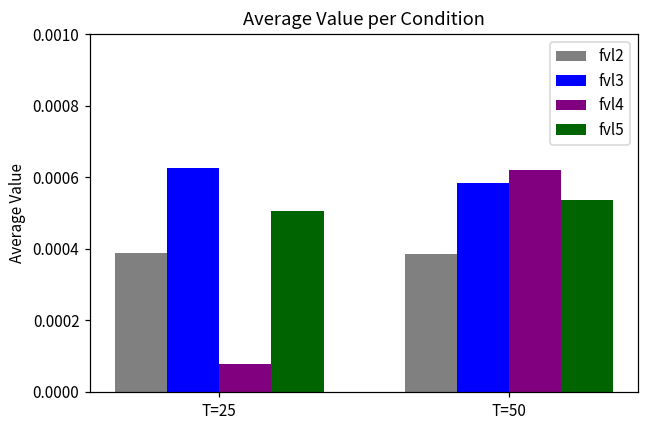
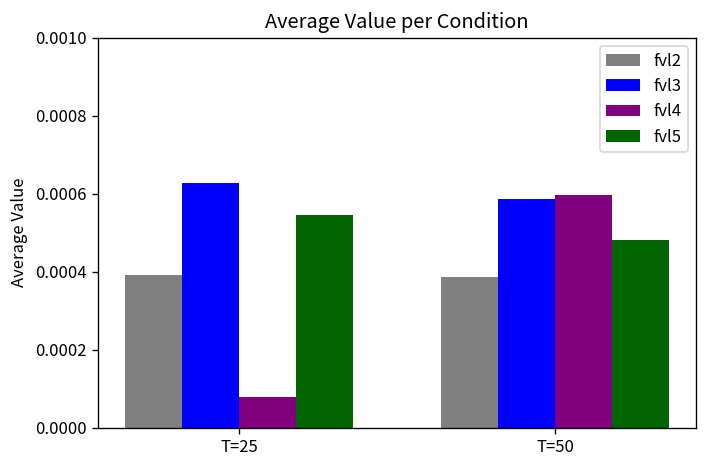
  {
    "fvl2": {
      "T=25": 0.00039,
      "T=50": 0.00039
    },
    "fvl3": {
      "T=25": 0.00063,
      "T=50": 0.00059
    },
    "fvl4": {
      "T=25": 0.00008,
-     "T=50": 0.00062
+     "T=50": 0.00060
    },
    "fvl5": {
-     "T=25": 0.00051,
-     "T=50": 0.00054
+     "T=25": 0.00055,
+     "T=50": 0.00048
    }
  }
